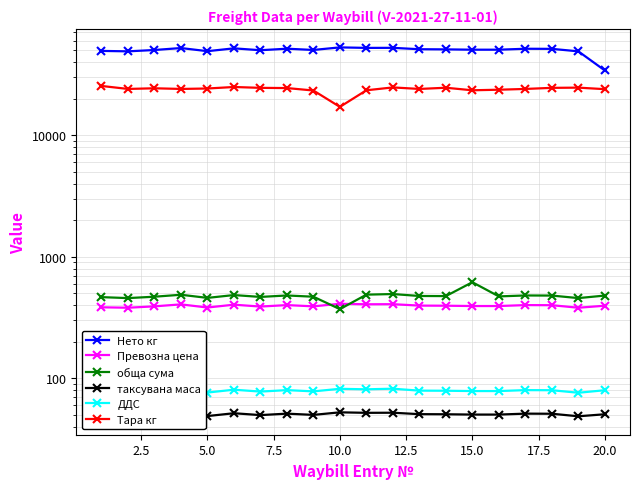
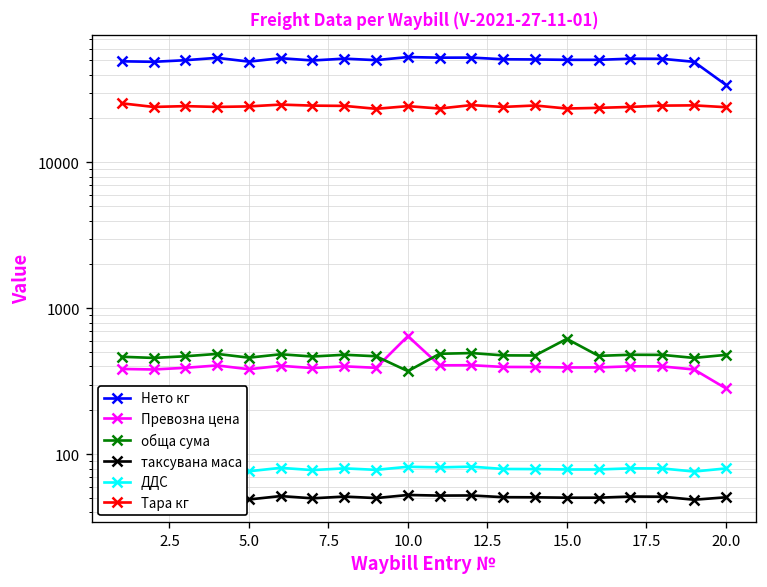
  {
    "Нето кг": {
      "5.0": 49000,
      "10.0": 53000,
      "15.0": 50000,
      "20.0": 34000
    },
    "Превозна цена": {
      "5.0": 380,
-     "10.0": 410,
+     "10.0": 600,
      "15.0": 390,
-     "20.0": 400
+     "20.0": 280
    },
    "обща сума": {
      "5.0": 460,
      "10.0": 370,
      "15.0": 600,
      "20.0": 480
    },
    "таксувана маса": {
      "5.0": 49,
      "10.0": 53,
      "15.0": 51,
      "20.0": 51
    },
    "ДДС": {
      "5.0": 80,
      "10.0": 80,
      "15.0": 80,
      "20.0": 80
    },
    "Тара кг": {
      "5.0": 24000,
-     "10.0": 17000,
+     "10.0": 24000,
      "15.0": 23000,
      "20.0": 24000
    }
  }
